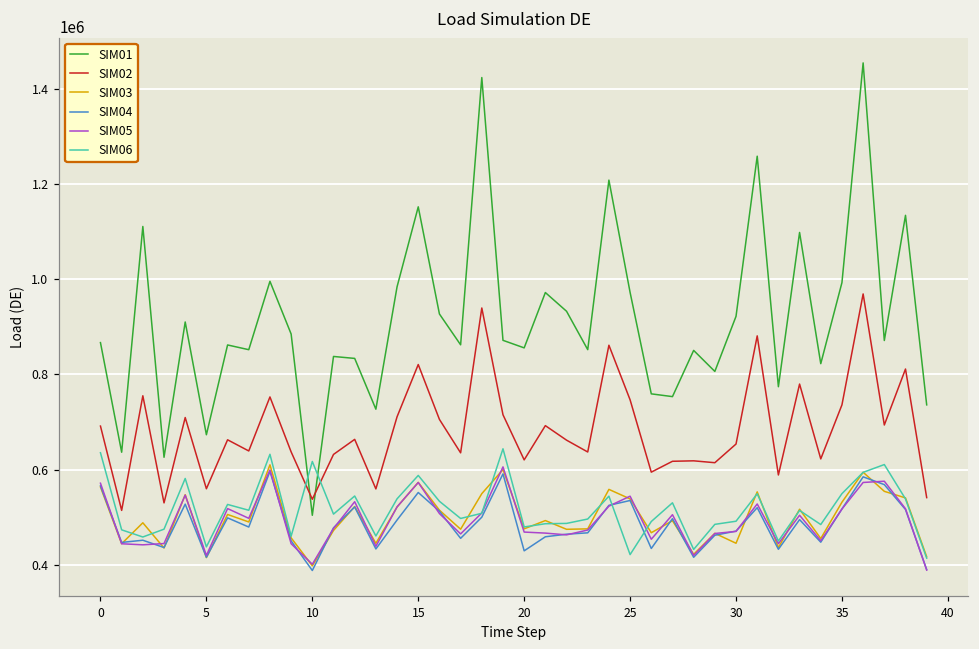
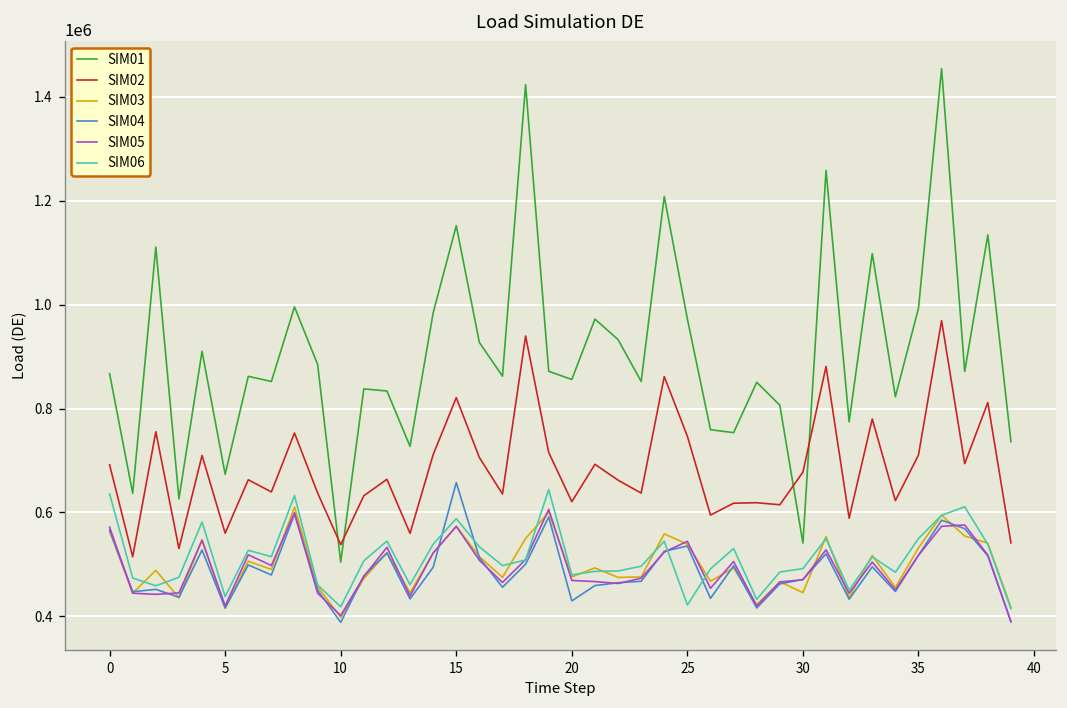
  {
    "SIM01": {
      "0": 870000,
      "5": 670000,
      "10": 500000,
      "15": 1150000,
      "20": 860000,
      "25": 970000,
-     "30": 920000,
+     "30": 540000,
      "35": 990000
    },
    "SIM02": {
      "0": 690000,
      "5": 560000,
      "10": 540000,
      "15": 820000,
      "20": 620000,
      "25": 750000,
-     "30": 650000,
-     "35": 740000
+     "30": 680000,
+     "35": 710000
    },
    "SIM03": {
      "30": 450000,
      "35": 530000
    },
    "SIM04": {
      "10": 390000,
-     "15": 550000,
+     "15": 660000,
      "20": 430000
    },
    "SIM05": {
      "20": 470000
    },
    "SIM06": {
      "0": 640000,
      "5": 440000,
-     "10": 620000,
+     "10": 420000,
      "15": 590000,
      "25": 420000,
      "30": 490000,
      "35": 550000
    }
  }
